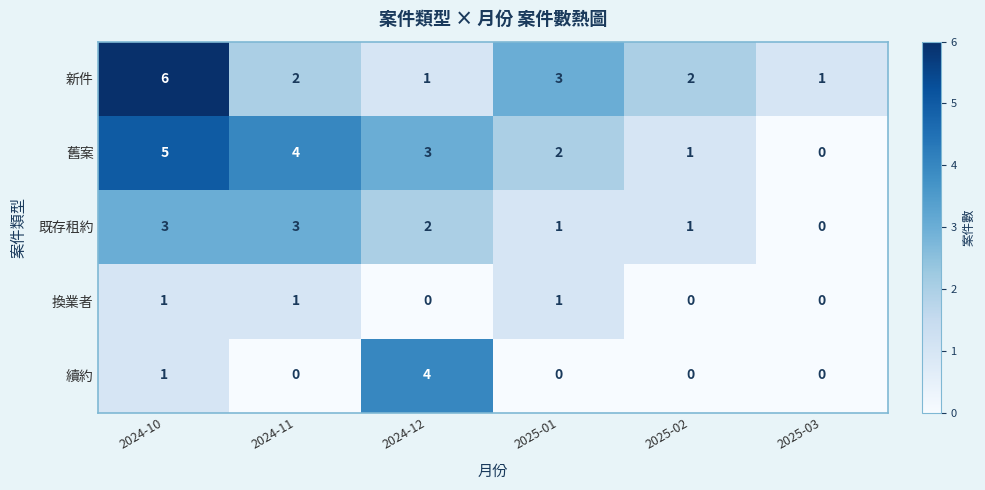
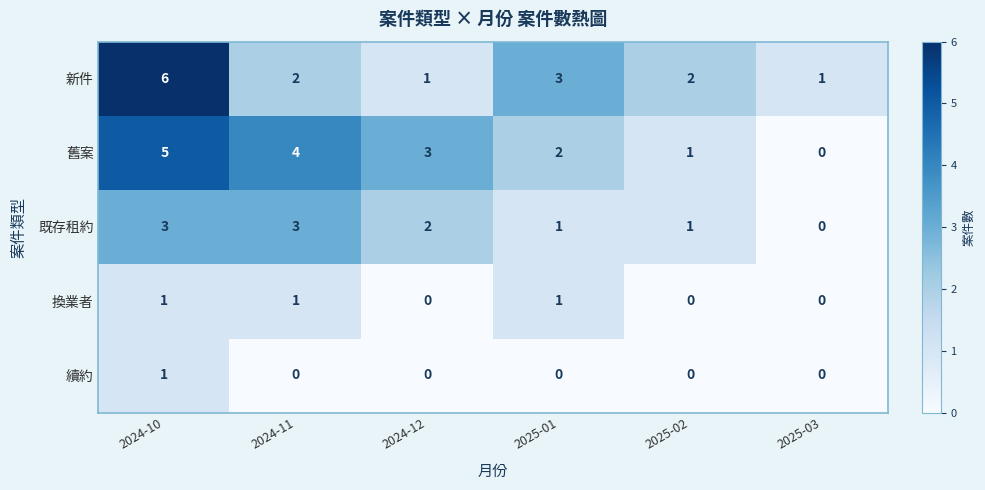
  {
    "新件": {
      "2024-10": 6,
      "2024-11": 2,
      "2024-12": 1,
      "2025-01": 3,
      "2025-02": 2,
      "2025-03": 1
    },
    "舊案": {
      "2024-10": 5,
      "2024-11": 4,
      "2024-12": 3,
      "2025-01": 2,
      "2025-02": 1,
      "2025-03": 0
    },
    "既存租約": {
      "2024-10": 3,
      "2024-11": 3,
      "2024-12": 2,
      "2025-01": 1,
      "2025-02": 1,
      "2025-03": 0
    },
    "換業者": {
      "2024-10": 1,
      "2024-11": 1,
      "2024-12": 0,
      "2025-01": 1,
      "2025-02": 0,
      "2025-03": 0
    },
    "續約": {
      "2024-10": 1,
      "2024-11": 0,
-     "2024-12": 4,
+     "2024-12": 0,
      "2025-01": 0,
      "2025-02": 0,
      "2025-03": 0
    }
  }
